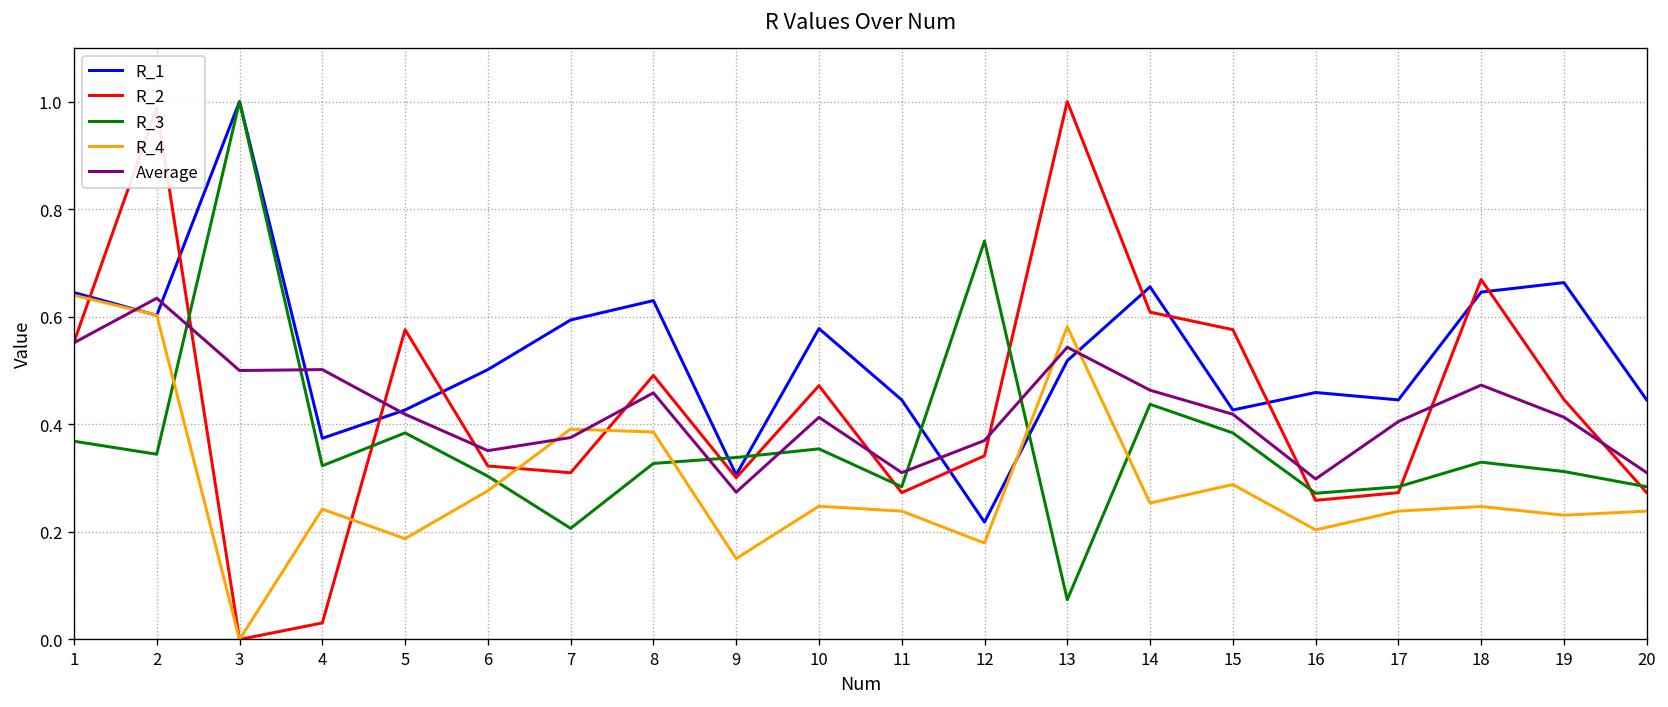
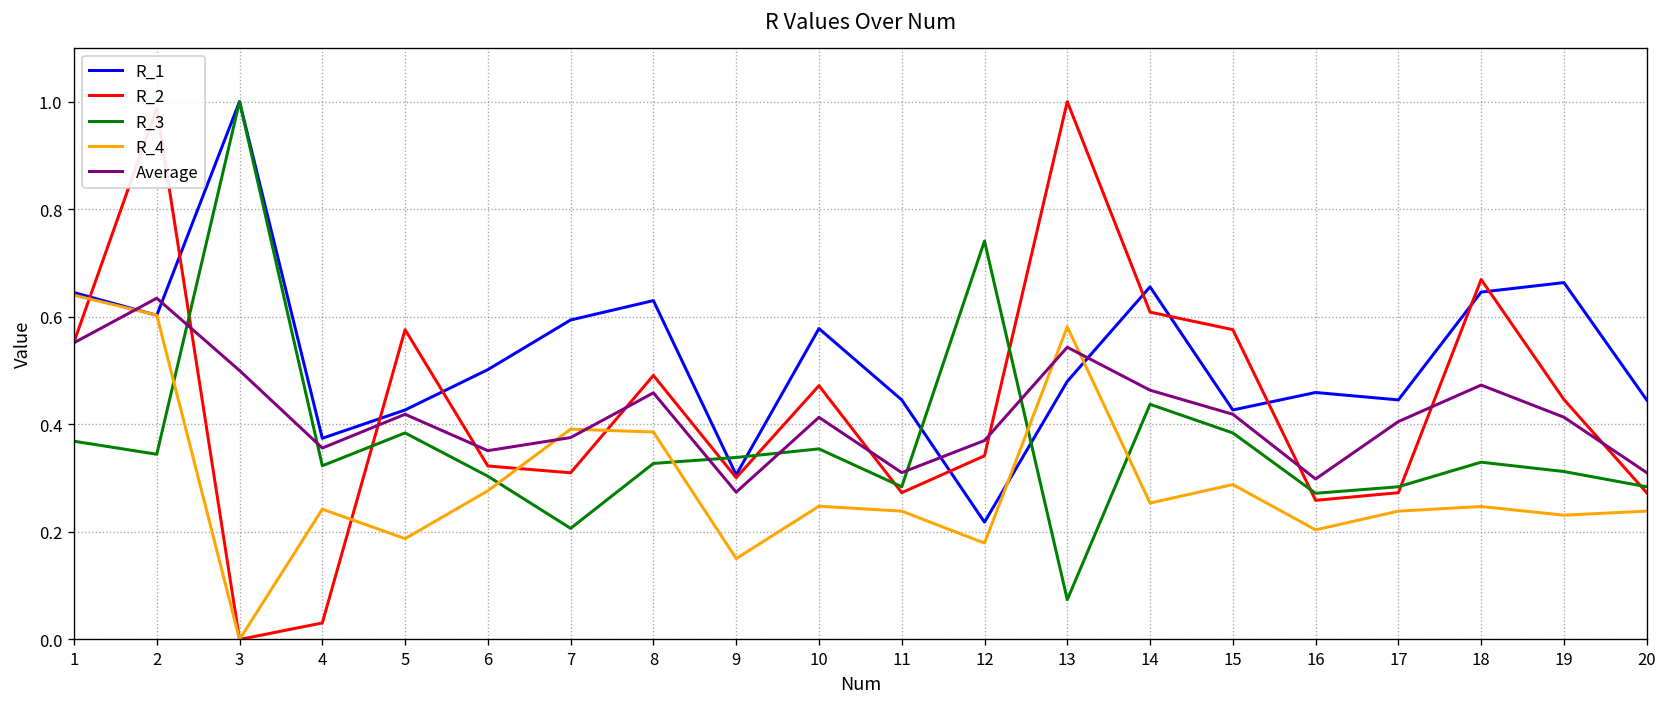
  {
    "R_1": {
      "4": 0.37,
      "5": 0.43,
      "6": 0.50,
      "7": 0.59,
      "8": 0.63,
      "10": 0.58,
      "11": 0.45,
      "12": 0.22,
-     "13": 0.52,
+     "13": 0.48,
      "14": 0.66,
      "15": 0.43,
      "16": 0.46,
      "17": 0.45,
      "18": 0.65,
      "19": 0.66,
      "20": 0.45
    },
    "R_2": {
      "4": 0.03,
      "5": 0.58,
      "6": 0.32,
      "7": 0.31,
      "8": 0.49,
      "10": 0.47,
      "11": 0.27,
      "12": 0.34,
      "13": 1.00,
      "14": 0.61,
      "15": 0.58,
      "16": 0.26,
      "17": 0.27,
      "18": 0.67,
      "19": 0.45,
      "20": 0.27
    },
    "R_3": {
      "1": 0.37,
      "2": 0.34,
      "4": 0.32,
      "5": 0.38,
      "6": 0.30,
      "7": 0.21,
      "8": 0.33,
      "9": 0.34,
      "10": 0.35,
      "11": 0.28,
      "12": 0.74,
      "13": 0.07,
      "14": 0.44,
      "15": 0.38,
      "16": 0.27,
      "17": 0.28,
      "18": 0.33,
      "19": 0.31,
      "20": 0.28
    },
    "R_4": {
      "4": 0.24,
      "5": 0.19,
      "6": 0.28,
      "7": 0.39,
      "8": 0.39,
      "9": 0.15,
      "10": 0.25,
      "11": 0.24,
      "12": 0.18,
      "13": 0.58,
      "14": 0.25,
      "15": 0.29,
      "16": 0.20,
      "17": 0.24,
      "18": 0.25,
      "19": 0.23,
      "20": 0.24
    },
    "Average": {
      "2": 0.63,
      "3": 0.50,
-     "4": 0.50,
+     "4": 0.36,
      "5": 0.42,
      "6": 0.35,
      "7": 0.38,
      "8": 0.46,
      "9": 0.27,
      "10": 0.41,
      "11": 0.31,
      "12": 0.37,
      "13": 0.54,
      "14": 0.46,
      "15": 0.42,
      "16": 0.30,
      "17": 0.41,
      "18": 0.47,
      "19": 0.41,
      "20": 0.31
    }
  }
